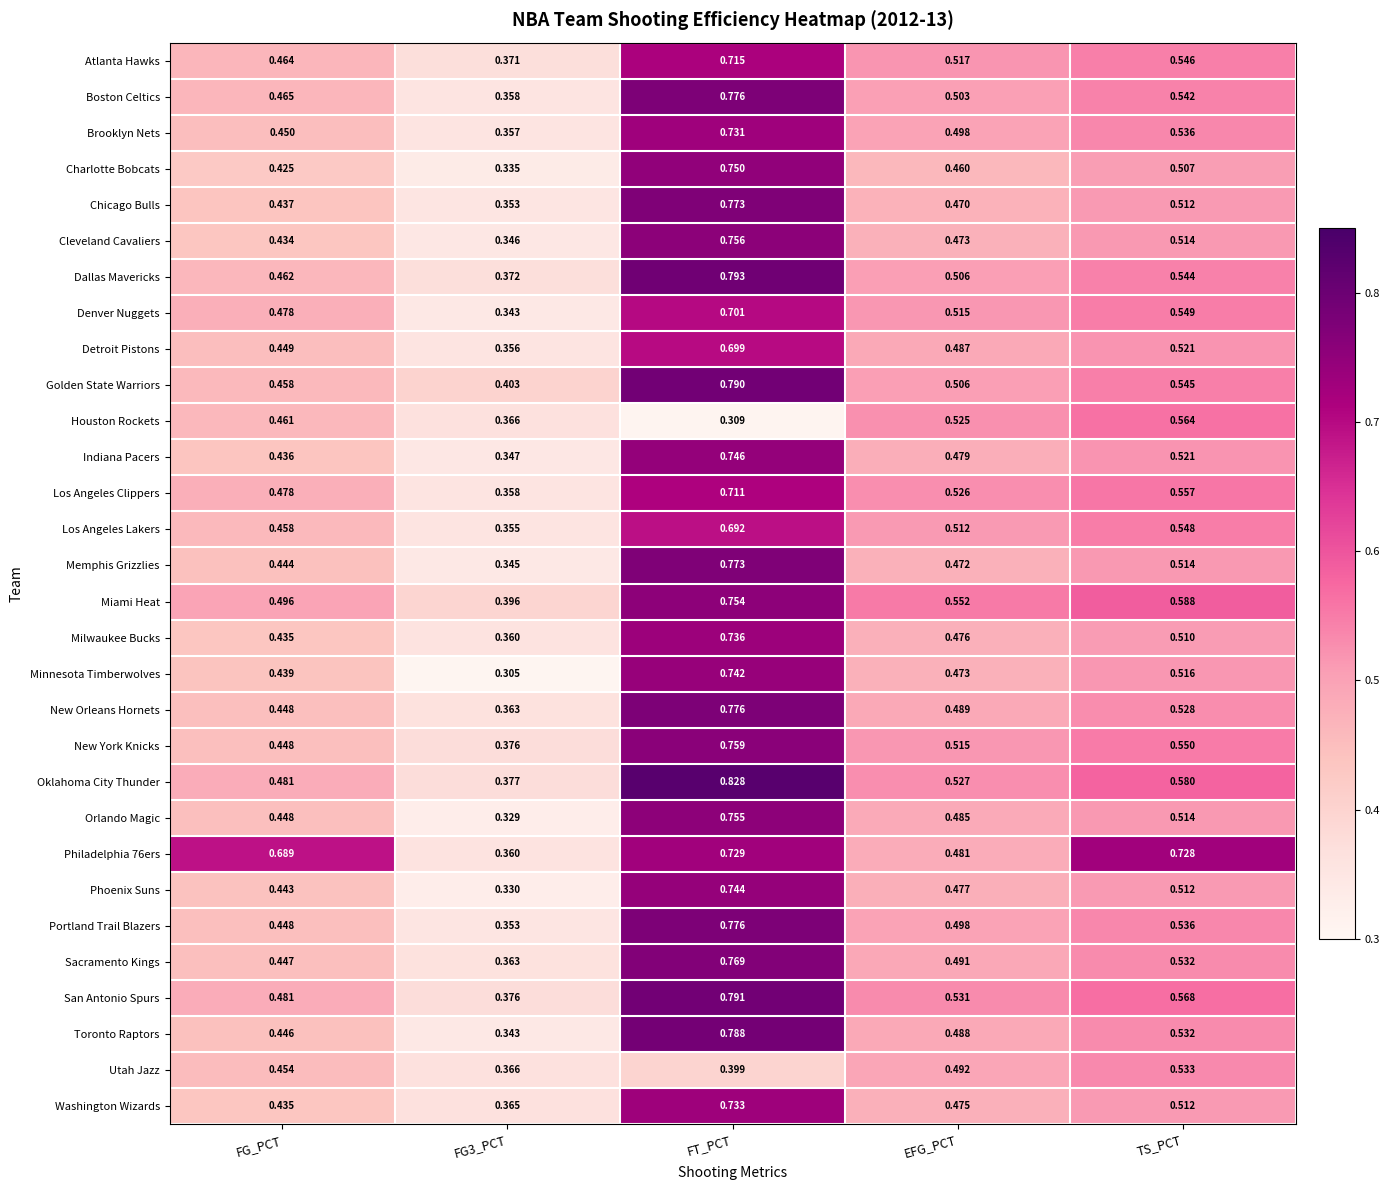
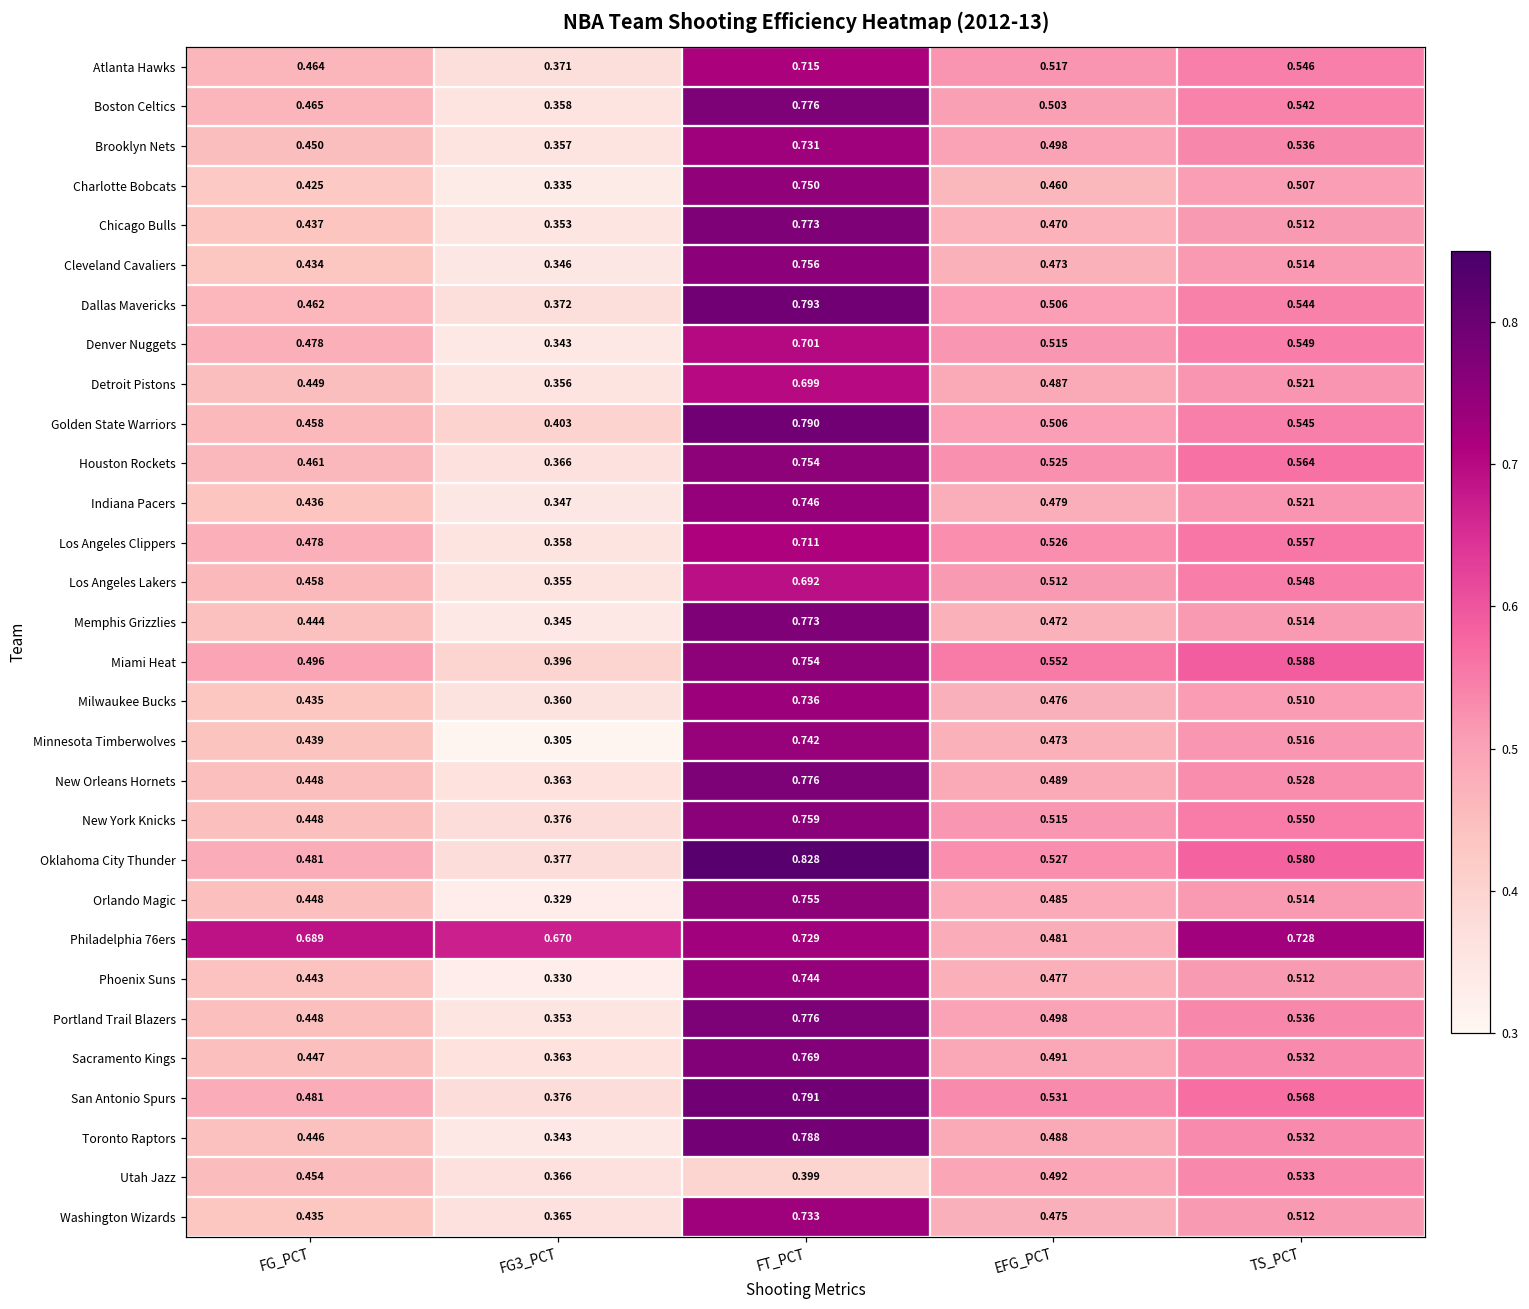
  {
    "Atlanta Hawks": {
      "FG_PCT": 0.464,
      "FG3_PCT": 0.371,
      "FT_PCT": 0.715,
      "EFG_PCT": 0.517,
      "TS_PCT": 0.546
    },
    "Boston Celtics": {
      "FG_PCT": 0.465,
      "FG3_PCT": 0.358,
      "FT_PCT": 0.776,
      "EFG_PCT": 0.503,
      "TS_PCT": 0.542
    },
    "Brooklyn Nets": {
      "FG_PCT": 0.450,
      "FG3_PCT": 0.357,
      "FT_PCT": 0.731,
      "EFG_PCT": 0.498,
      "TS_PCT": 0.536
    },
    "Charlotte Bobcats": {
      "FG_PCT": 0.425,
      "FG3_PCT": 0.335,
      "FT_PCT": 0.750,
      "EFG_PCT": 0.460,
      "TS_PCT": 0.507
    },
    "Chicago Bulls": {
      "FG_PCT": 0.437,
      "FG3_PCT": 0.353,
      "FT_PCT": 0.773,
      "EFG_PCT": 0.470,
      "TS_PCT": 0.512
    },
    "Cleveland Cavaliers": {
      "FG_PCT": 0.434,
      "FG3_PCT": 0.346,
      "FT_PCT": 0.756,
      "EFG_PCT": 0.473,
      "TS_PCT": 0.514
    },
    "Dallas Mavericks": {
      "FG_PCT": 0.462,
      "FG3_PCT": 0.372,
      "FT_PCT": 0.793,
      "EFG_PCT": 0.506,
      "TS_PCT": 0.544
    },
    "Denver Nuggets": {
      "FG_PCT": 0.478,
      "FG3_PCT": 0.343,
      "FT_PCT": 0.701,
      "EFG_PCT": 0.515,
      "TS_PCT": 0.549
    },
    "Detroit Pistons": {
      "FG_PCT": 0.449,
      "FG3_PCT": 0.356,
      "FT_PCT": 0.699,
      "EFG_PCT": 0.487,
      "TS_PCT": 0.521
    },
    "Golden State Warriors": {
      "FG_PCT": 0.458,
      "FG3_PCT": 0.403,
      "FT_PCT": 0.790,
      "EFG_PCT": 0.506,
      "TS_PCT": 0.545
    },
    "Houston Rockets": {
      "FG_PCT": 0.461,
      "FG3_PCT": 0.366,
-     "FT_PCT": 0.309,
+     "FT_PCT": 0.754,
      "EFG_PCT": 0.525,
      "TS_PCT": 0.564
    },
    "Indiana Pacers": {
      "FG_PCT": 0.436,
      "FG3_PCT": 0.347,
      "FT_PCT": 0.746,
      "EFG_PCT": 0.479,
      "TS_PCT": 0.521
    },
    "Los Angeles Clippers": {
      "FG_PCT": 0.478,
      "FG3_PCT": 0.358,
      "FT_PCT": 0.711,
      "EFG_PCT": 0.526,
      "TS_PCT": 0.557
    },
    "Los Angeles Lakers": {
      "FG_PCT": 0.458,
      "FG3_PCT": 0.355,
      "FT_PCT": 0.692,
      "EFG_PCT": 0.512,
      "TS_PCT": 0.548
    },
    "Memphis Grizzlies": {
      "FG_PCT": 0.444,
      "FG3_PCT": 0.345,
      "FT_PCT": 0.773,
      "EFG_PCT": 0.472,
      "TS_PCT": 0.514
    },
    "Miami Heat": {
      "FG_PCT": 0.496,
      "FG3_PCT": 0.396,
      "FT_PCT": 0.754,
      "EFG_PCT": 0.552,
      "TS_PCT": 0.588
    },
    "Milwaukee Bucks": {
      "FG_PCT": 0.435,
      "FG3_PCT": 0.360,
      "FT_PCT": 0.736,
      "EFG_PCT": 0.476,
      "TS_PCT": 0.510
    },
    "Minnesota Timberwolves": {
      "FG_PCT": 0.439,
      "FG3_PCT": 0.305,
      "FT_PCT": 0.742,
      "EFG_PCT": 0.473,
      "TS_PCT": 0.516
    },
    "New Orleans Hornets": {
      "FG_PCT": 0.448,
      "FG3_PCT": 0.363,
      "FT_PCT": 0.776,
      "EFG_PCT": 0.489,
      "TS_PCT": 0.528
    },
    "New York Knicks": {
      "FG_PCT": 0.448,
      "FG3_PCT": 0.376,
      "FT_PCT": 0.759,
      "EFG_PCT": 0.515,
      "TS_PCT": 0.550
    },
    "Oklahoma City Thunder": {
      "FG_PCT": 0.481,
      "FG3_PCT": 0.377,
      "FT_PCT": 0.828,
      "EFG_PCT": 0.527,
      "TS_PCT": 0.580
    },
    "Orlando Magic": {
      "FG_PCT": 0.448,
      "FG3_PCT": 0.329,
      "FT_PCT": 0.755,
      "EFG_PCT": 0.485,
      "TS_PCT": 0.514
    },
    "Philadelphia 76ers": {
      "FG_PCT": 0.689,
-     "FG3_PCT": 0.360,
+     "FG3_PCT": 0.670,
      "FT_PCT": 0.729,
      "EFG_PCT": 0.481,
      "TS_PCT": 0.728
    },
    "Phoenix Suns": {
      "FG_PCT": 0.443,
      "FG3_PCT": 0.330,
      "FT_PCT": 0.744,
      "EFG_PCT": 0.477,
      "TS_PCT": 0.512
    },
    "Portland Trail Blazers": {
      "FG_PCT": 0.448,
      "FG3_PCT": 0.353,
      "FT_PCT": 0.776,
      "EFG_PCT": 0.498,
      "TS_PCT": 0.536
    },
    "Sacramento Kings": {
      "FG_PCT": 0.447,
      "FG3_PCT": 0.363,
      "FT_PCT": 0.769,
      "EFG_PCT": 0.491,
      "TS_PCT": 0.532
    },
    "San Antonio Spurs": {
      "FG_PCT": 0.481,
      "FG3_PCT": 0.376,
      "FT_PCT": 0.791,
      "EFG_PCT": 0.531,
      "TS_PCT": 0.568
    },
    "Toronto Raptors": {
      "FG_PCT": 0.446,
      "FG3_PCT": 0.343,
      "FT_PCT": 0.788,
      "EFG_PCT": 0.488,
      "TS_PCT": 0.532
    },
    "Utah Jazz": {
      "FG_PCT": 0.454,
      "FG3_PCT": 0.366,
      "FT_PCT": 0.399,
      "EFG_PCT": 0.492,
      "TS_PCT": 0.533
    },
    "Washington Wizards": {
      "FG_PCT": 0.435,
      "FG3_PCT": 0.365,
      "FT_PCT": 0.733,
      "EFG_PCT": 0.475,
      "TS_PCT": 0.512
    }
  }
